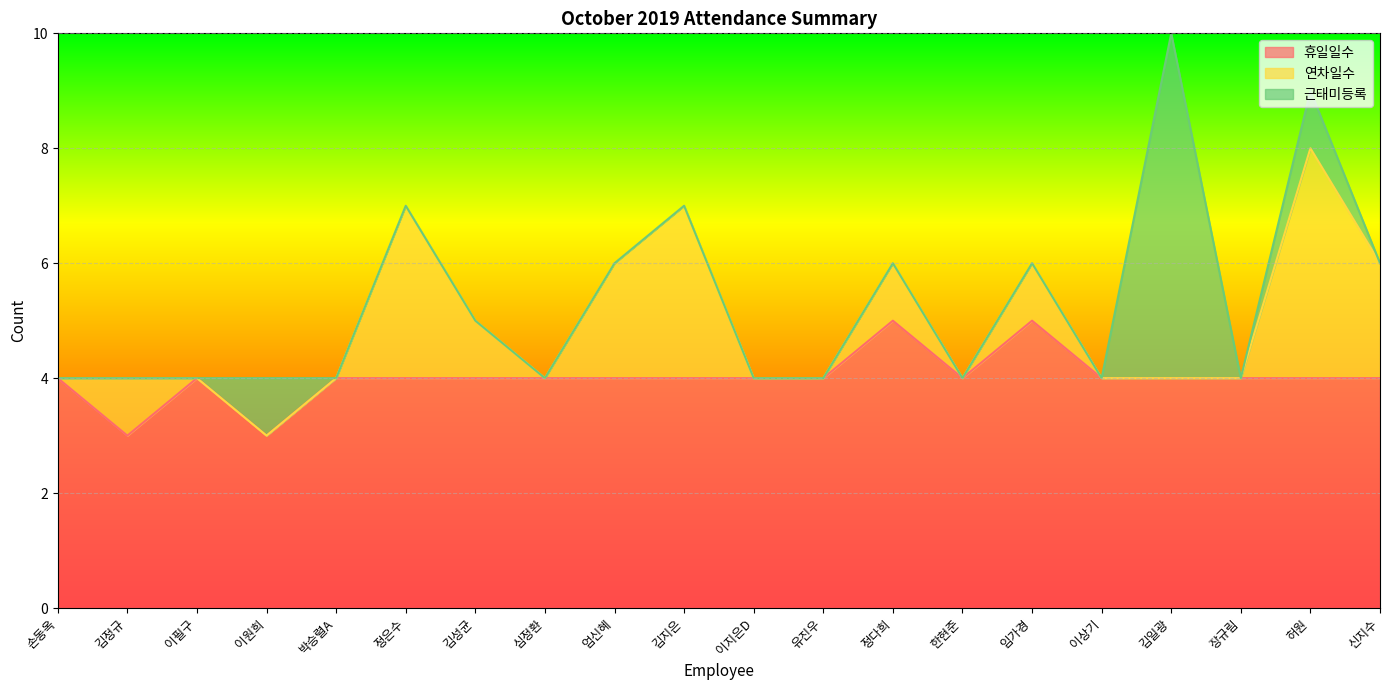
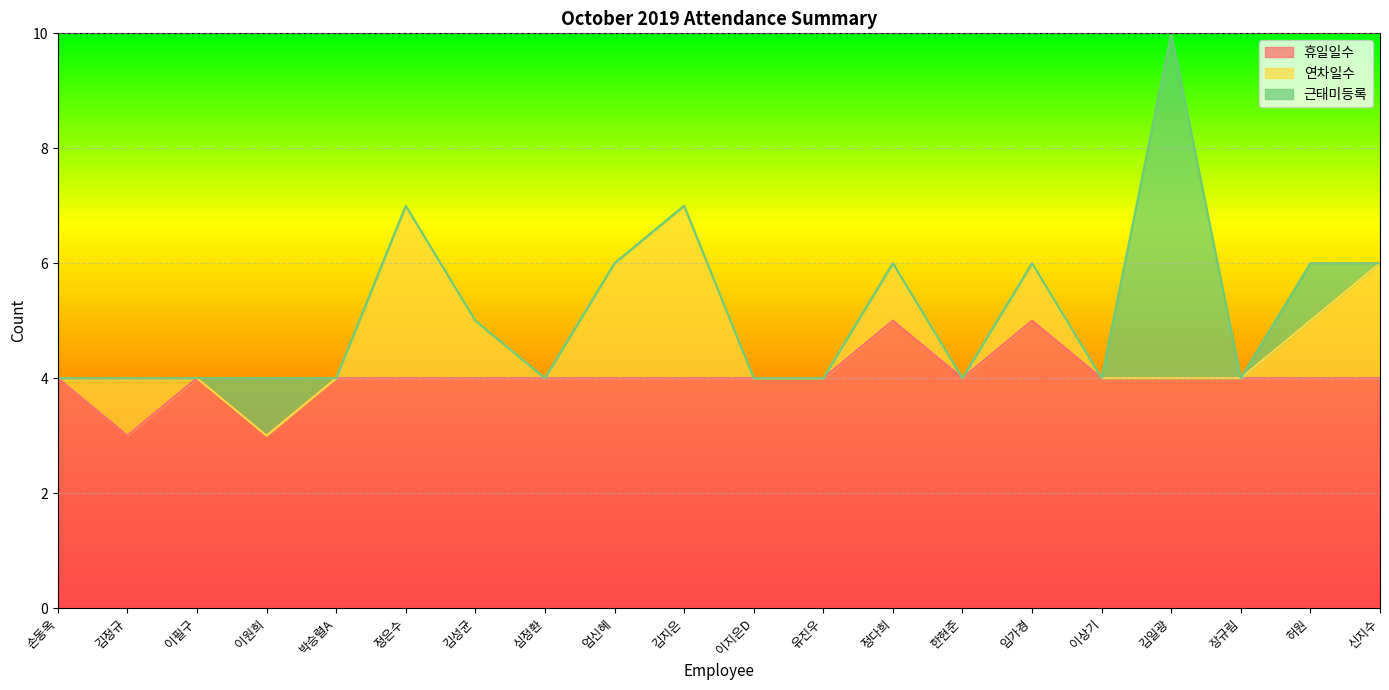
  {
    "휴일일수": {
      "김정규": 3,
      "정은수": 4,
      "김성균": 4,
      "엄신혜": 4,
      "김지은": 4,
      "정다희": 5,
      "임가경": 5,
      "허원": 4,
      "신지수": 4
    },
    "연차일수": {
-     "허원": 4
+     "허원": 1
    },
    "근태미등록": {
      "이원희": 1,
      "김일광": 6
    }
  }
